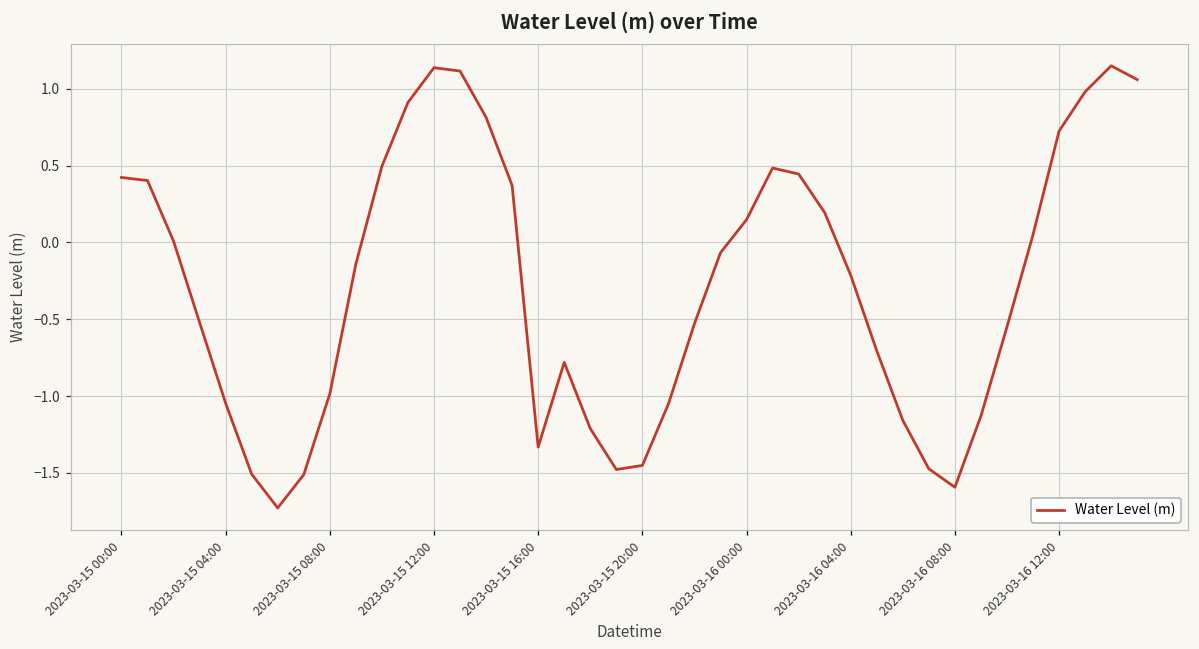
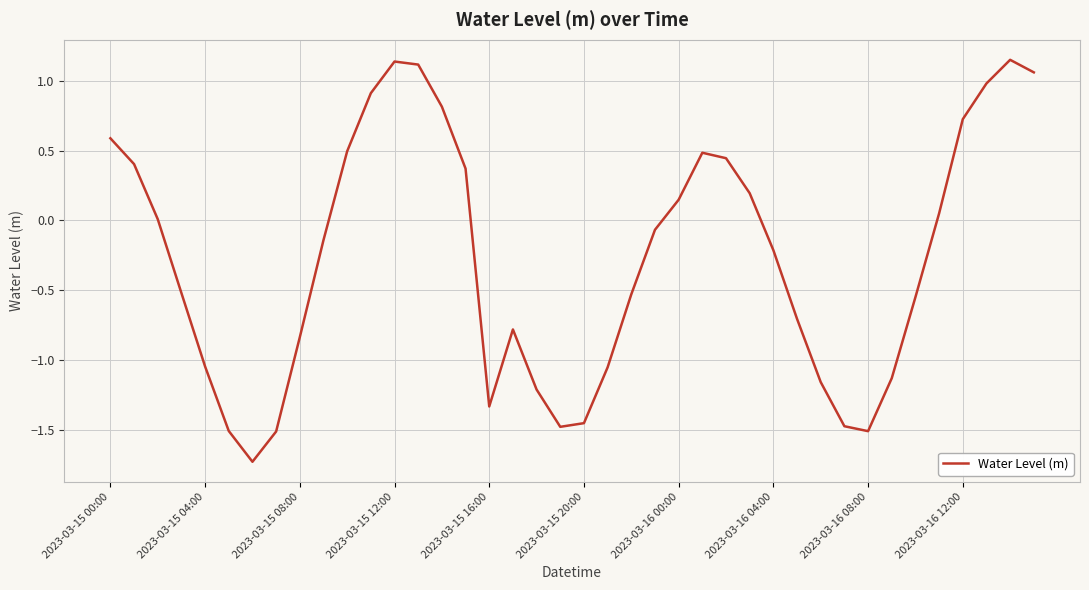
  {
-   "2023-03-15 00:00": 0.42,
+   "2023-03-15 00:00": 0.59,
    "2023-03-15 04:00": -1.05,
-   "2023-03-15 08:00": -0.99,
+   "2023-03-15 08:00": -0.84,
    "2023-03-15 12:00": 1.14,
    "2023-03-15 16:00": -1.33,
    "2023-03-15 20:00": -1.45,
    "2023-03-16 00:00": 0.15,
    "2023-03-16 04:00": -0.21,
-   "2023-03-16 08:00": -1.59,
+   "2023-03-16 08:00": -1.51,
    "2023-03-16 12:00": 0.72
  }
